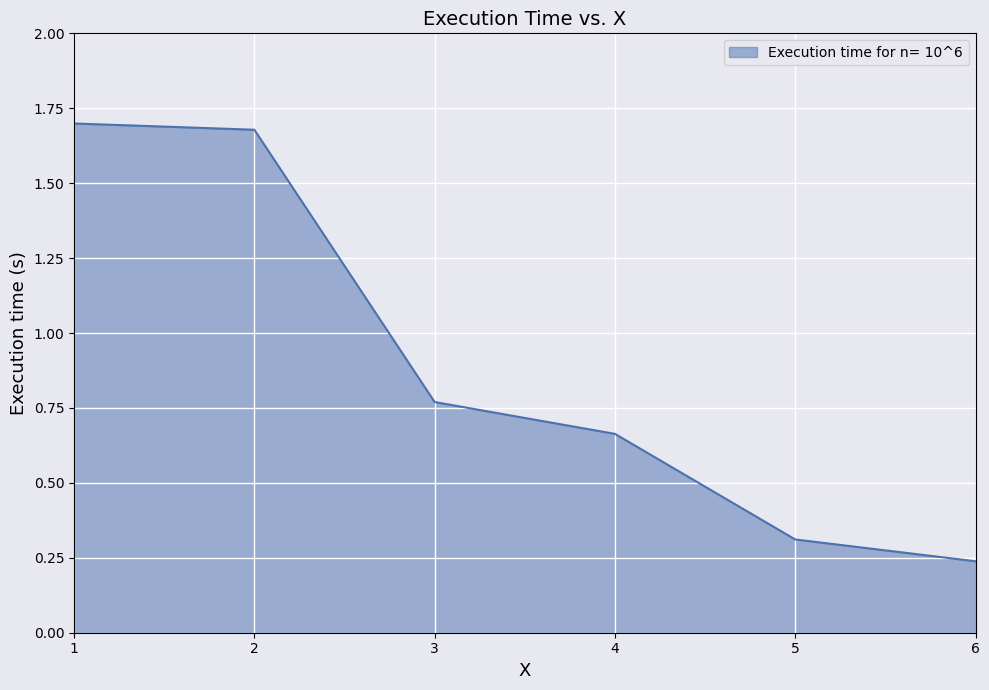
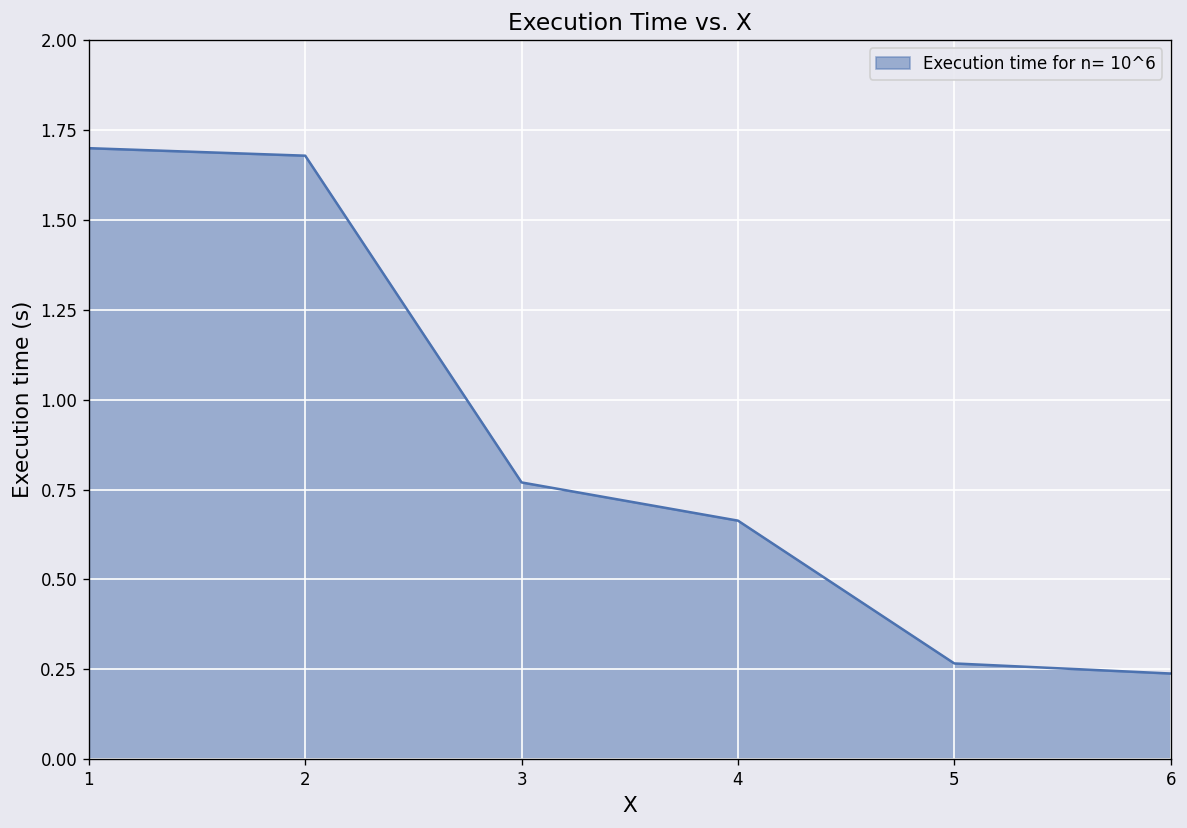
  {
    "1": 1.70,
    "2": 1.68,
    "3": 0.77,
    "4": 0.66,
-   "5": 0.31,
+   "5": 0.27,
    "6": 0.24
  }
